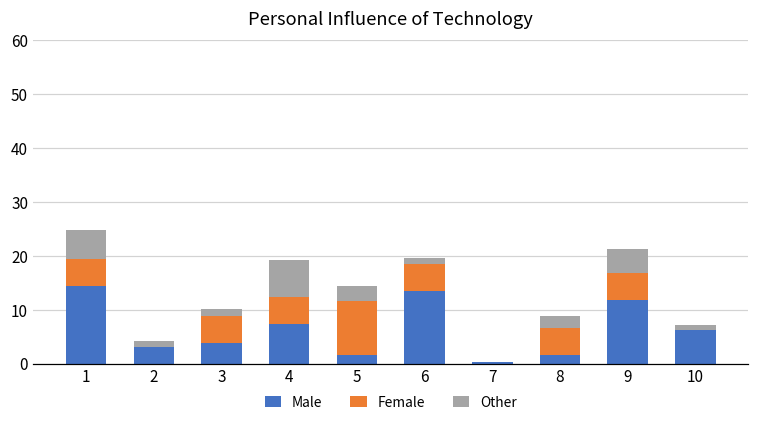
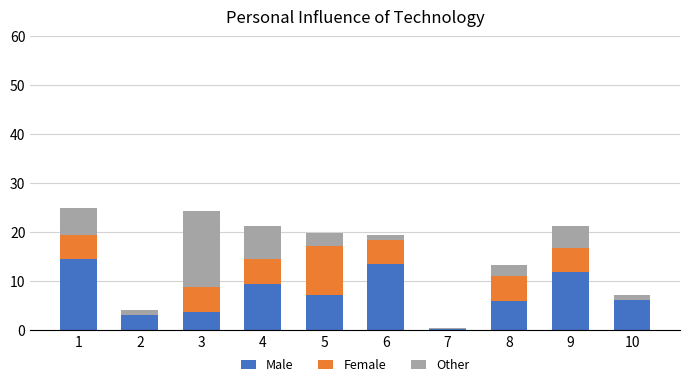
  {
    "Male": {
      "1": 14,
      "2": 3,
      "3": 4,
-     "4": 7,
-     "5": 2,
+     "4": 10,
+     "5": 7,
      "6": 13,
-     "8": 2,
+     "8": 6,
      "9": 12,
      "10": 6
    },
    "Female": {
      "1": 5,
      "2": 0,
      "3": 5,
      "4": 5,
      "5": 10,
      "6": 5,
      "7": 0,
      "8": 5,
      "9": 5,
      "10": 0
    },
    "Other": {
      "1": 5,
      "2": 1,
-     "3": 1,
+     "3": 16,
      "4": 7,
      "5": 3,
      "6": 1,
      "8": 2,
      "9": 4,
      "10": 1
    }
  }
